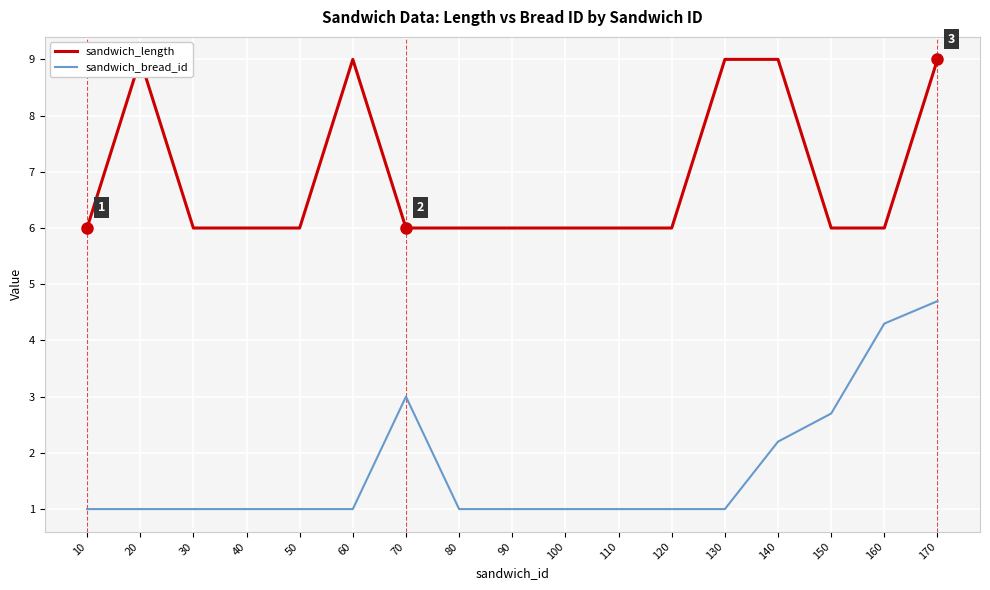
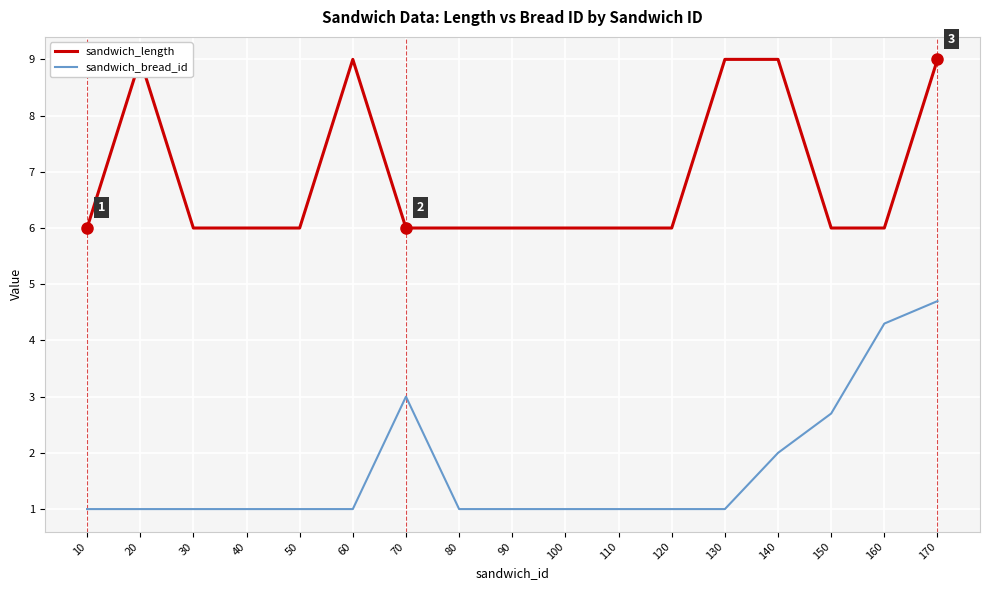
  {
    "sandwich_bread_id": {
      "10": 1.0,
      "20": 1.0,
      "30": 1.0,
      "40": 1.0,
      "50": 1.0,
      "60": 1.0,
      "70": 3.0,
      "80": 1.0,
      "90": 1.0,
      "100": 1.0,
      "110": 1.0,
      "120": 1.0,
      "130": 1.0,
-     "140": 2.2,
+     "140": 2.0,
      "150": 2.7,
      "160": 4.3,
      "170": 4.7
    }
  }
